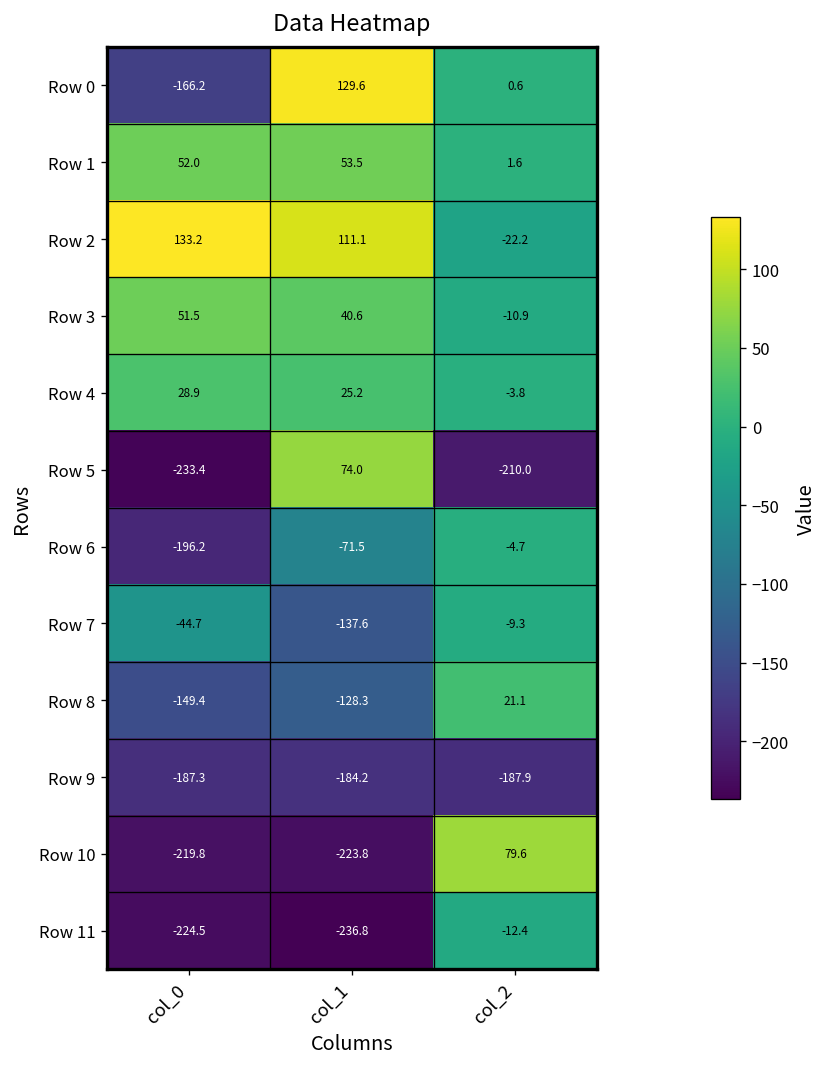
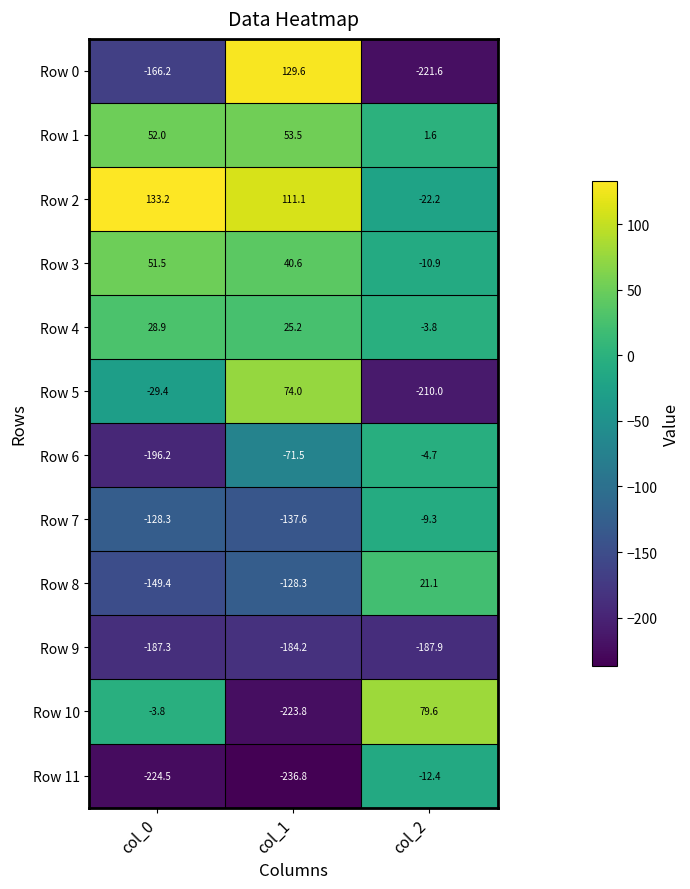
  {
    "Row 0": {
      "col_0": -166.2,
      "col_1": 129.6,
-     "col_2": 0.6
+     "col_2": -221.6
    },
    "Row 1": {
      "col_0": 52.0,
      "col_1": 53.5,
      "col_2": 1.6
    },
    "Row 2": {
      "col_0": 133.2,
      "col_1": 111.1,
      "col_2": -22.2
    },
    "Row 3": {
      "col_0": 51.5,
      "col_1": 40.6,
      "col_2": -10.9
    },
    "Row 4": {
      "col_0": 28.9,
      "col_1": 25.2,
      "col_2": -3.8
    },
    "Row 5": {
-     "col_0": -233.4,
+     "col_0": -29.4,
      "col_1": 74.0,
      "col_2": -210.0
    },
    "Row 6": {
      "col_0": -196.2,
      "col_1": -71.5,
      "col_2": -4.7
    },
    "Row 7": {
-     "col_0": -44.7,
+     "col_0": -128.3,
      "col_1": -137.6,
      "col_2": -9.3
    },
    "Row 8": {
      "col_0": -149.4,
      "col_1": -128.3,
      "col_2": 21.1
    },
    "Row 9": {
      "col_0": -187.3,
      "col_1": -184.2,
      "col_2": -187.9
    },
    "Row 10": {
-     "col_0": -219.8,
+     "col_0": -3.8,
      "col_1": -223.8,
      "col_2": 79.6
    },
    "Row 11": {
      "col_0": -224.5,
      "col_1": -236.8,
      "col_2": -12.4
    }
  }
